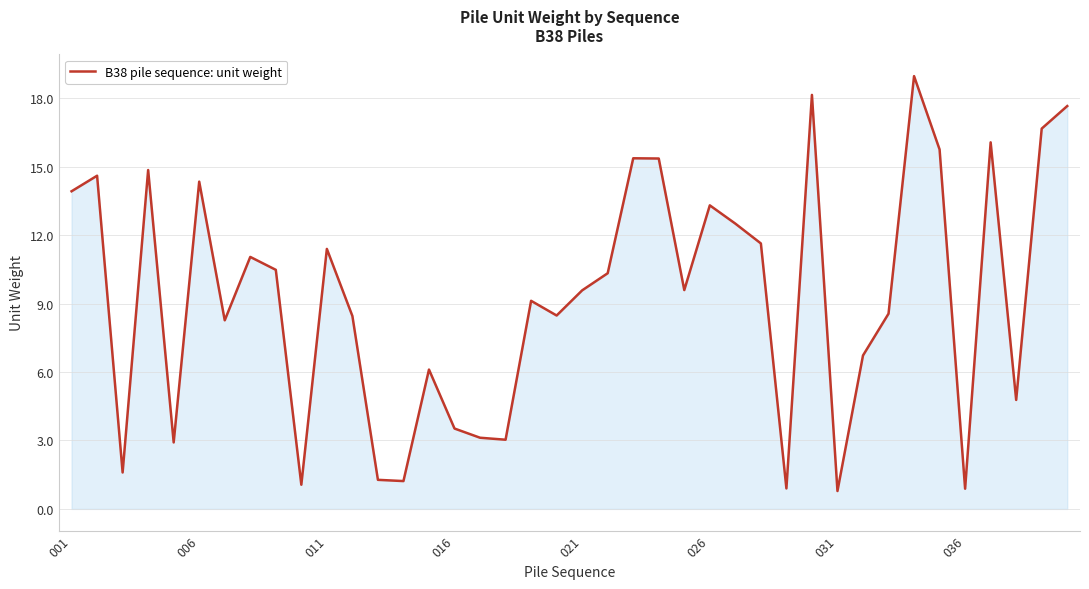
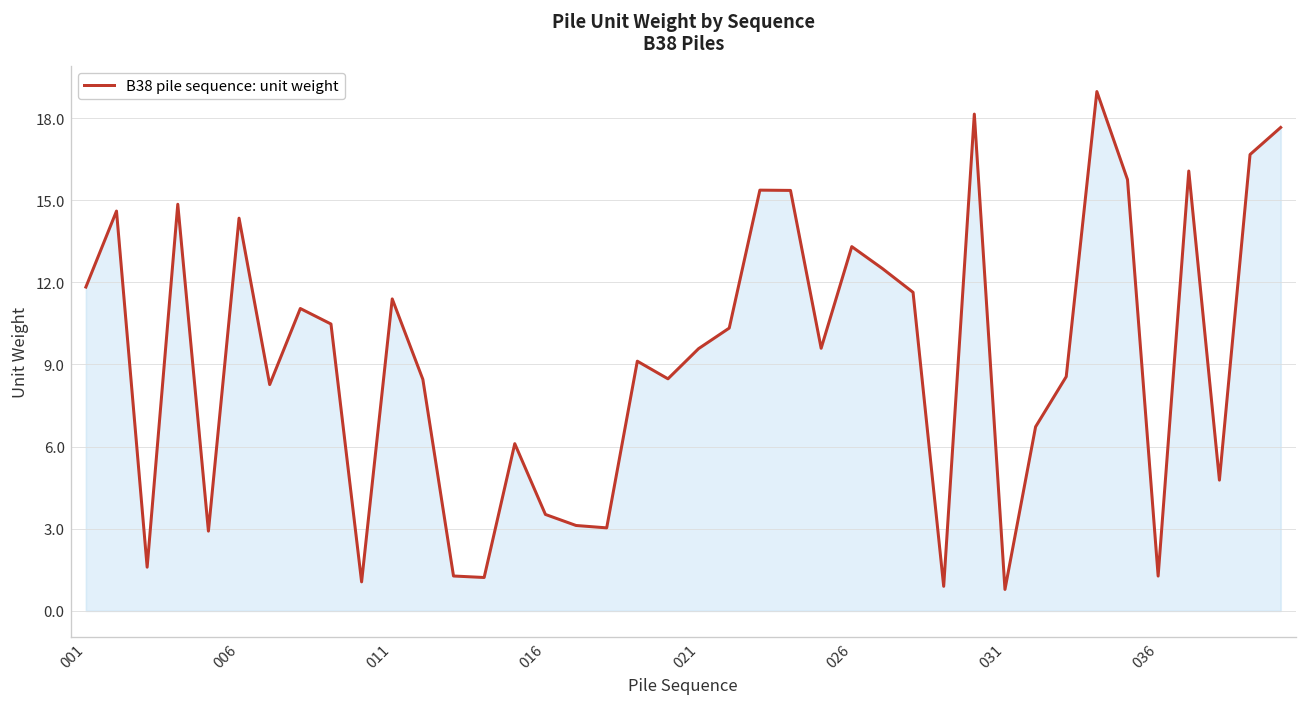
  {
-   "001": 13.9,
+   "001": 11.8,
    "006": 14.3,
    "011": 11.4,
    "016": 3.5,
    "021": 9.6,
    "026": 13.3,
    "031": 0.8,
-   "036": 0.9
+   "036": 1.3
  }
